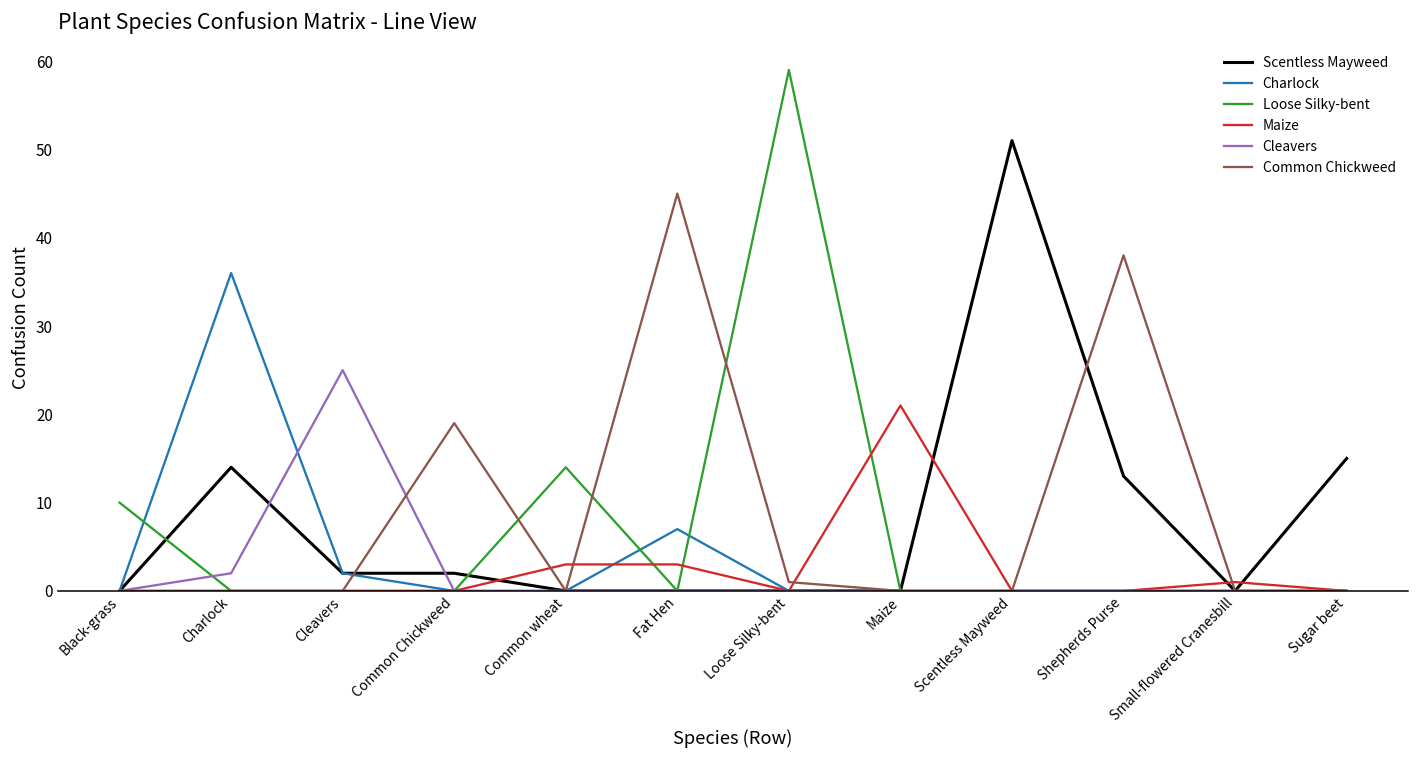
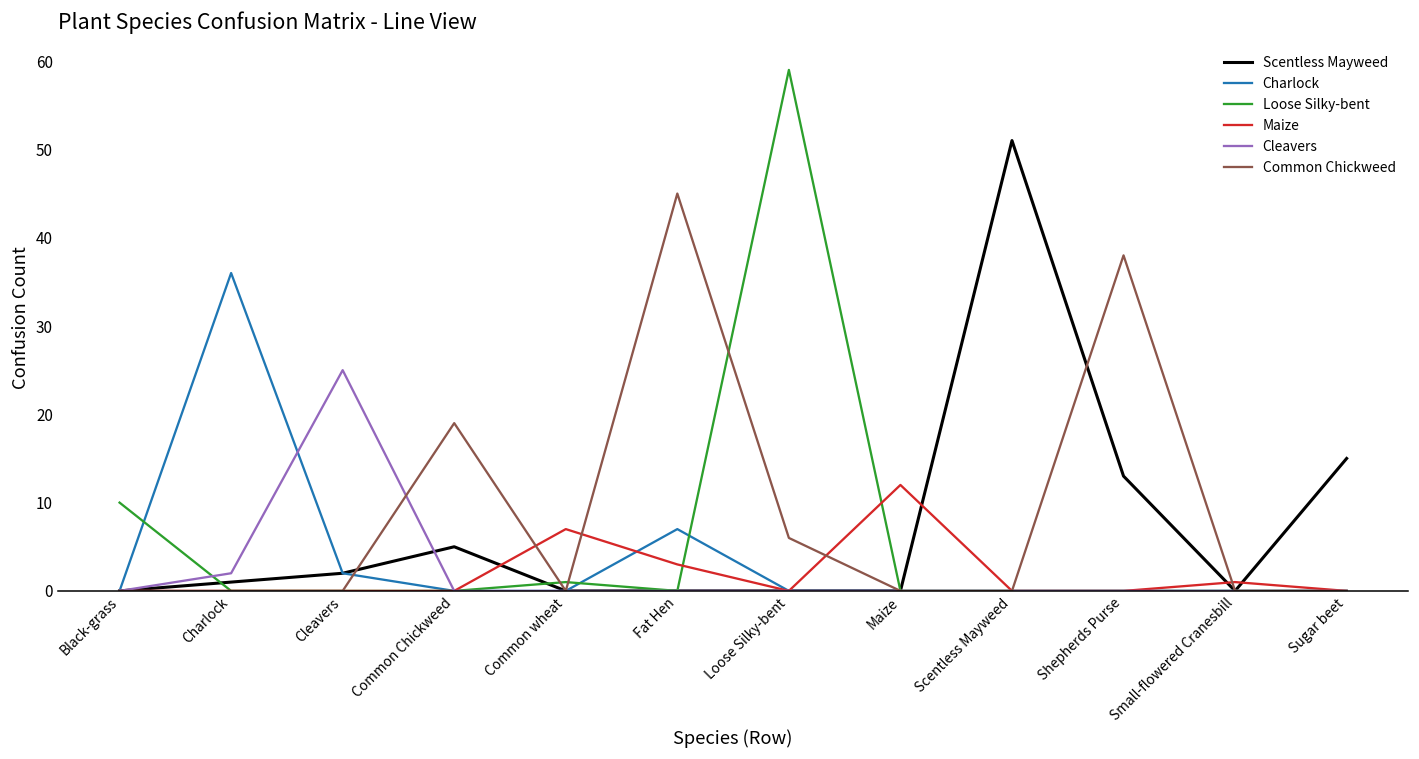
  {
    "Scentless Mayweed": {
-     "Charlock": 14,
-     "Common Chickweed": 2,
+     "Charlock": 1,
+     "Common Chickweed": 5,
      "Scentless Mayweed": 51,
      "Shepherds Purse": 13,
      "Sugar beet": 15
    },
    "Charlock": {
      "Charlock": 36,
      "Fat Hen": 7
    },
    "Loose Silky-bent": {
      "Black-grass": 10,
-     "Common wheat": 14,
+     "Common wheat": 1,
      "Loose Silky-bent": 59
    },
    "Maize": {
-     "Common wheat": 3,
+     "Common wheat": 7,
      "Fat Hen": 3,
-     "Maize": 21,
+     "Maize": 12,
      "Small-flowered Cranesbill": 1
    },
    "Cleavers": {
      "Charlock": 2,
      "Cleavers": 25
    },
    "Common Chickweed": {
      "Common Chickweed": 19,
      "Fat Hen": 45,
-     "Loose Silky-bent": 1,
+     "Loose Silky-bent": 6,
      "Shepherds Purse": 38
    }
  }
